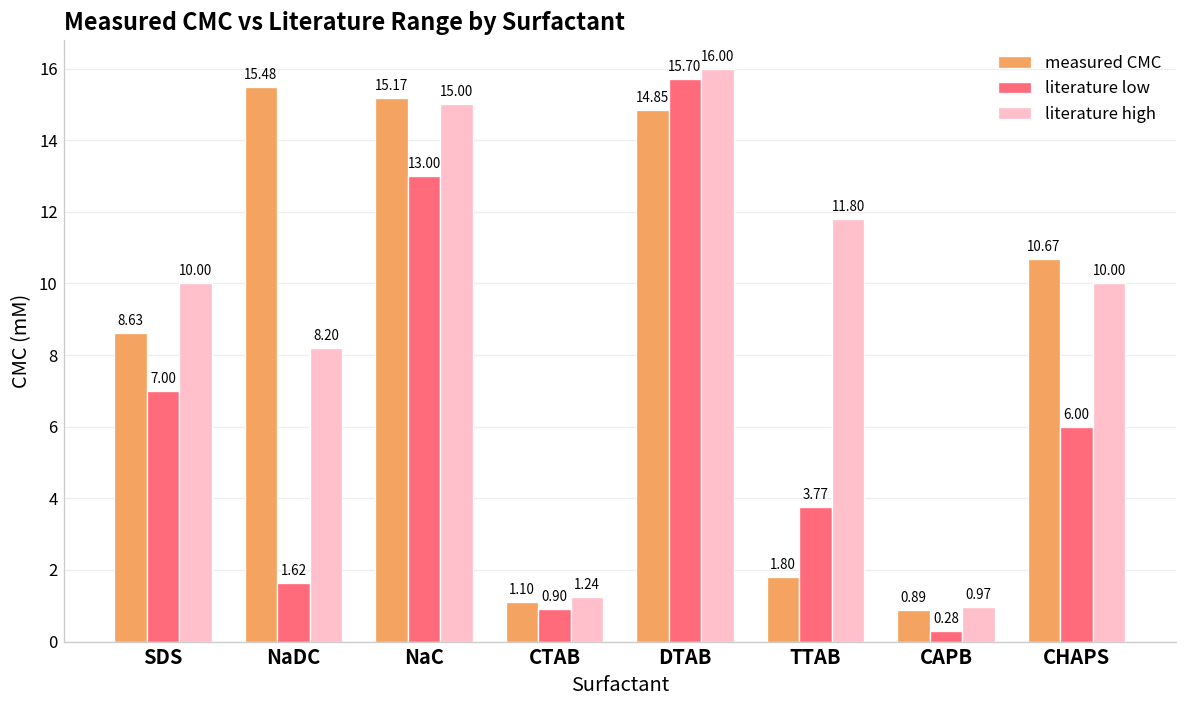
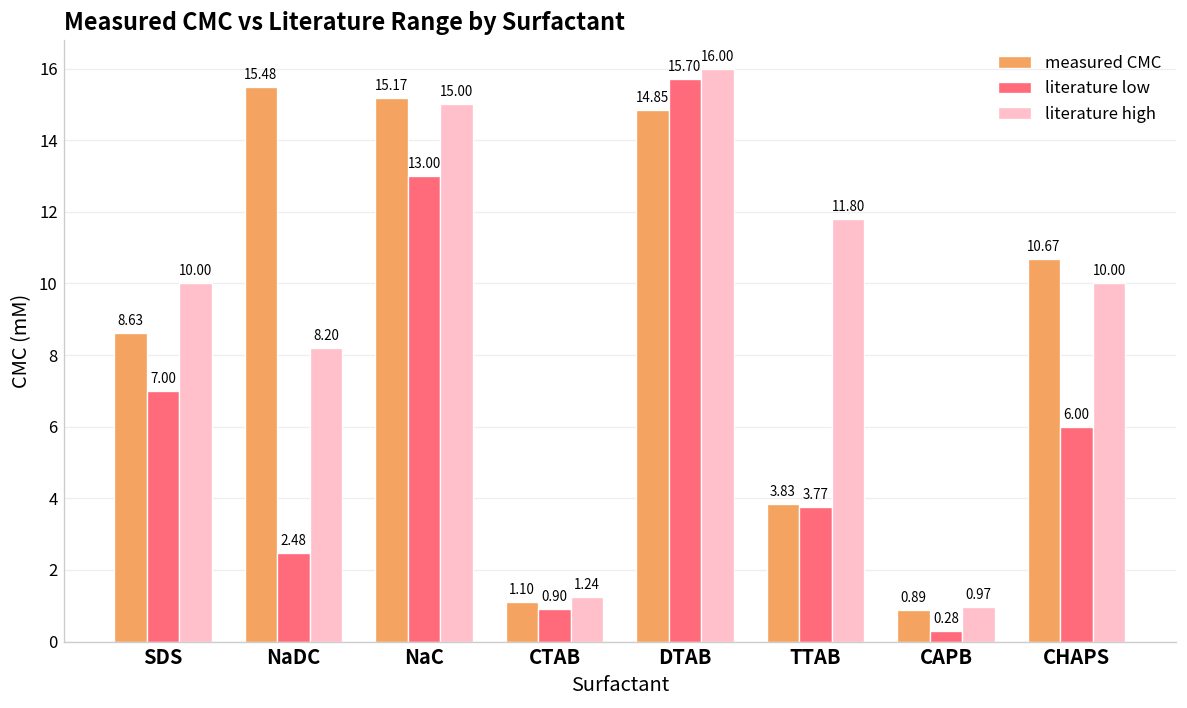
  {
    "measured CMC": {
      "SDS": 8.63,
      "NaDC": 15.48,
      "NaC": 15.17,
      "CTAB": 1.10,
      "DTAB": 14.85,
-     "TTAB": 1.80,
+     "TTAB": 3.83,
      "CAPB": 0.89,
      "CHAPS": 10.67
    },
    "literature low": {
      "SDS": 7.00,
-     "NaDC": 1.62,
+     "NaDC": 2.48,
      "NaC": 13.00,
      "CTAB": 0.90,
      "DTAB": 15.70,
      "TTAB": 3.77,
      "CAPB": 0.28,
      "CHAPS": 6.00
    },
    "literature high": {
      "SDS": 10.00,
      "NaDC": 8.20,
      "NaC": 15.00,
      "CTAB": 1.24,
      "DTAB": 16.00,
      "TTAB": 11.80,
      "CAPB": 0.97,
      "CHAPS": 10.00
    }
  }
